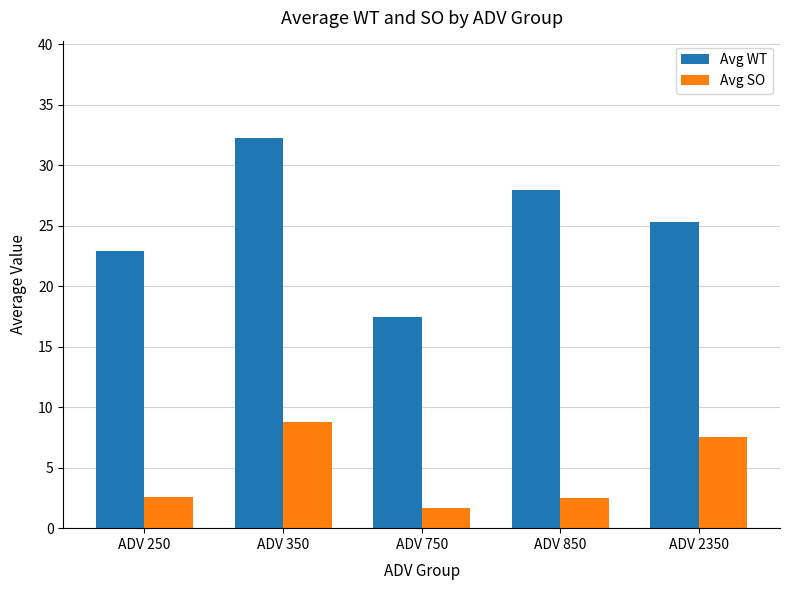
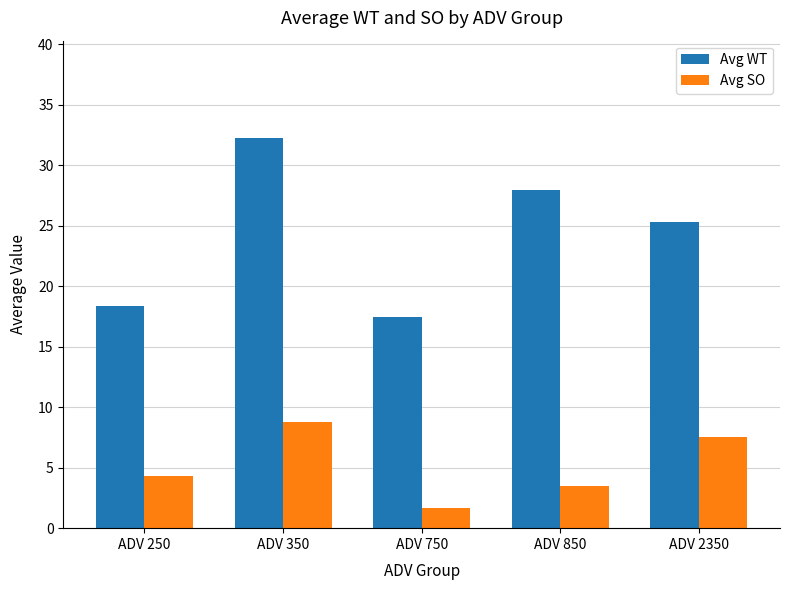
  {
    "Avg WT": {
-     "ADV 250": 22.9,
+     "ADV 250": 18.4,
      "ADV 350": 32.3,
      "ADV 750": 17.5,
      "ADV 850": 28.0,
      "ADV 2350": 25.3
    },
    "Avg SO": {
-     "ADV 250": 2.6,
+     "ADV 250": 4.3,
      "ADV 350": 8.8,
      "ADV 750": 1.7,
-     "ADV 850": 2.5,
+     "ADV 850": 3.5,
      "ADV 2350": 7.5
    }
  }
